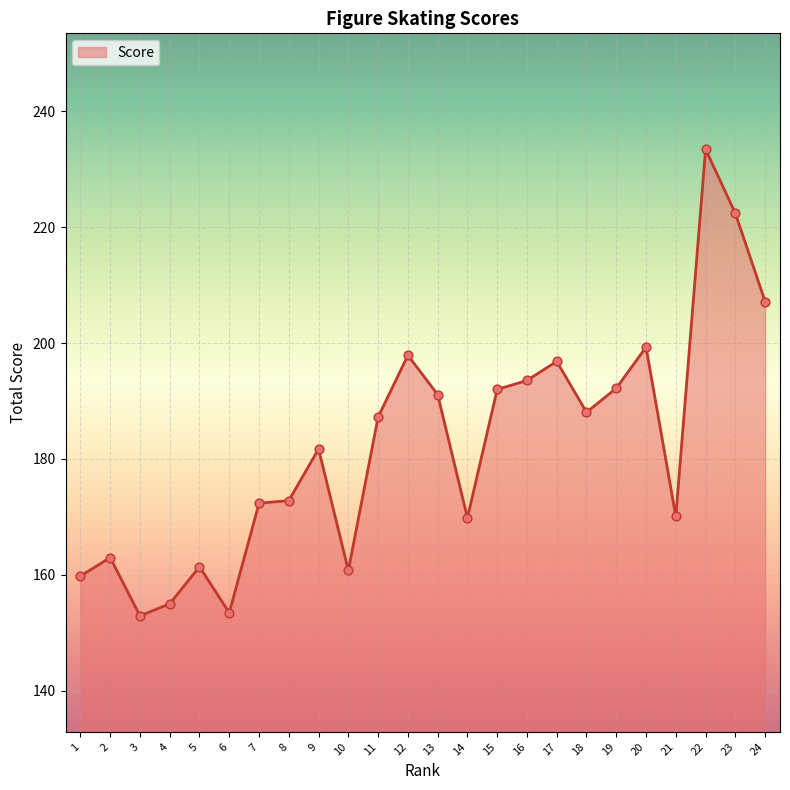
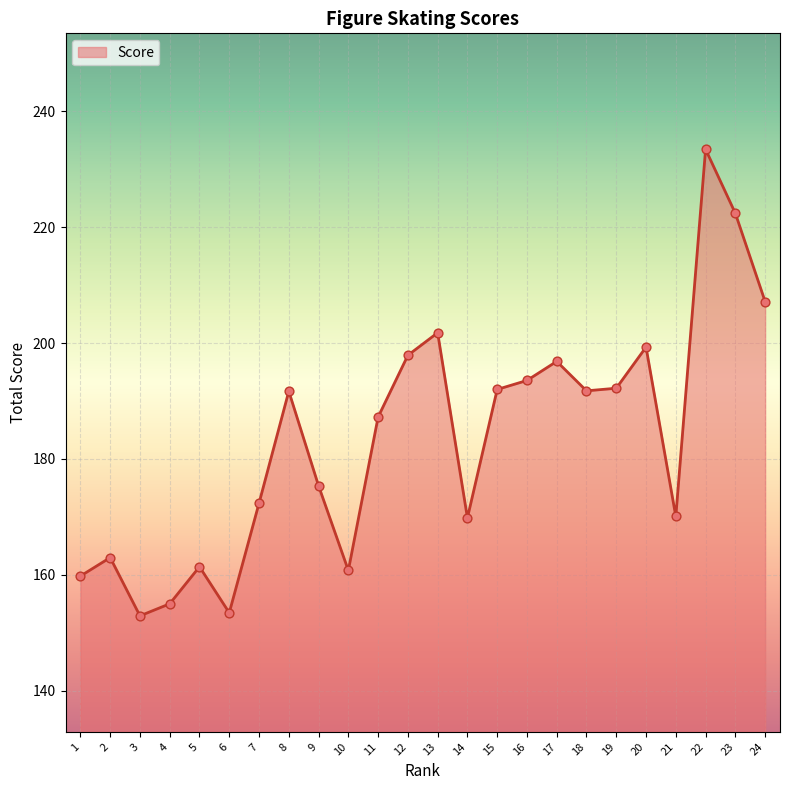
  {
    "1": 160,
    "2": 163,
    "3": 153,
    "4": 155,
    "5": 161,
    "6": 153,
    "7": 172,
-   "8": 173,
-   "9": 182,
+   "8": 192,
+   "9": 175,
    "10": 161,
    "11": 187,
    "12": 198,
-   "13": 191,
+   "13": 202,
    "14": 170,
    "15": 192,
    "16": 194,
    "17": 197,
-   "18": 188,
+   "18": 192,
    "19": 192,
    "20": 199,
    "21": 170,
    "22": 233,
    "23": 222,
    "24": 207
  }
